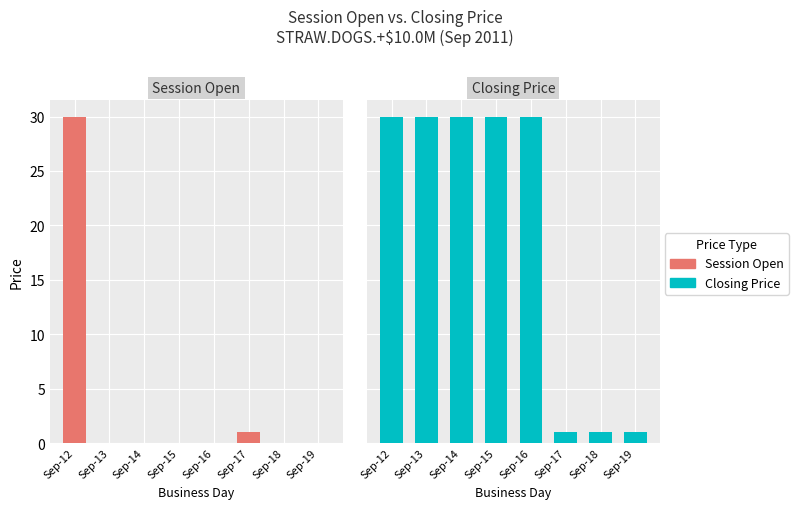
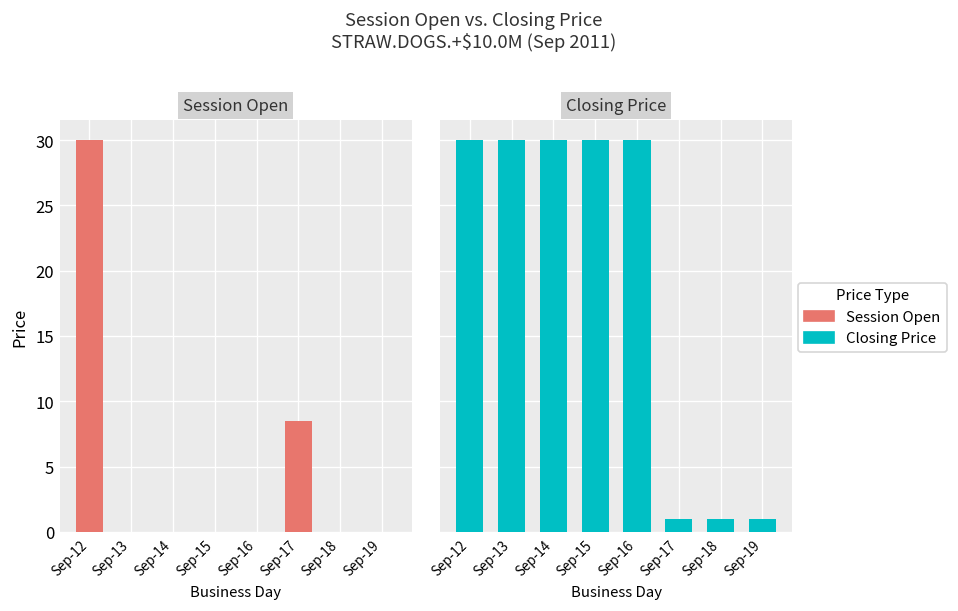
  {
    "Session Open": {
      "Sep-12": 30.0,
      "Sep-13": 0.0,
      "Sep-14": 0.0,
      "Sep-15": 0.0,
      "Sep-16": 0.0,
-     "Sep-17": 1.0,
+     "Sep-17": 8.5,
      "Sep-18": 0.0,
      "Sep-19": 0.0
    }
  }
